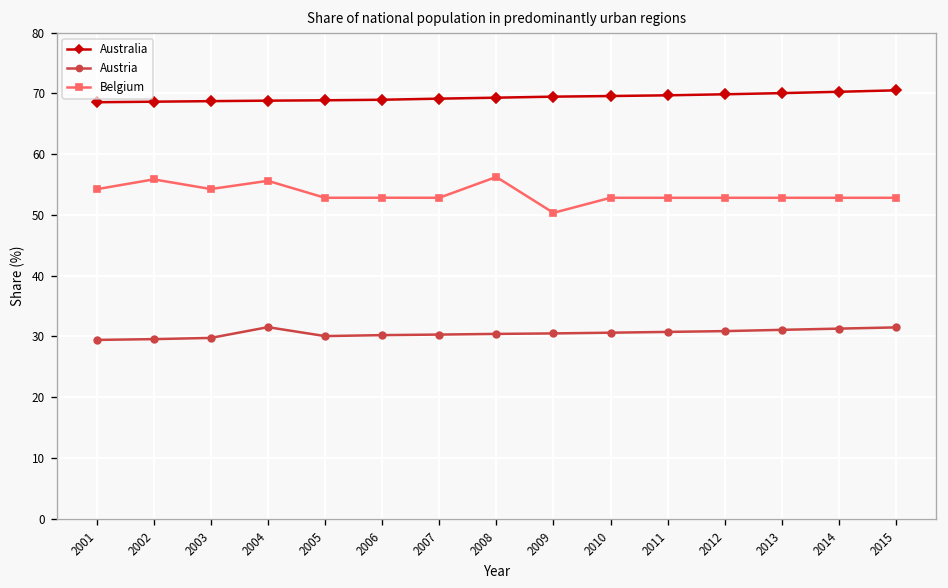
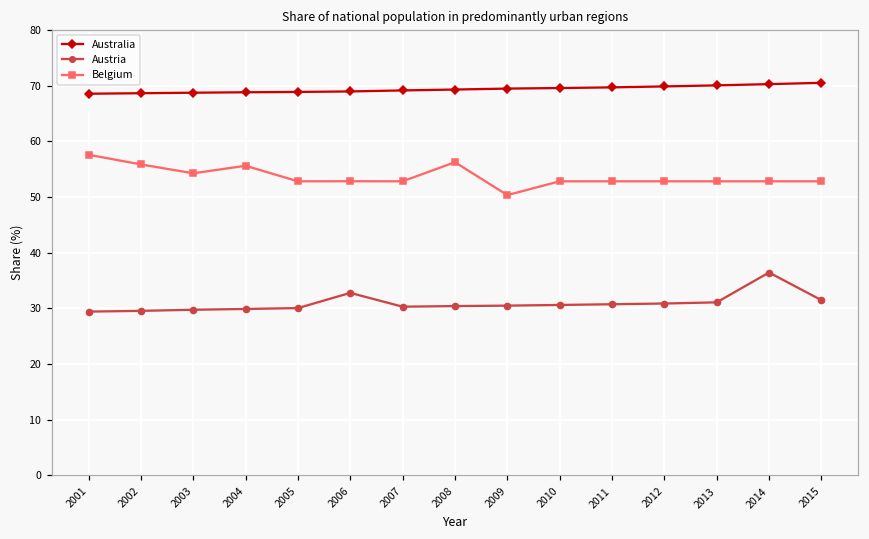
  {
    "Australia": {
      "2001": 69,
      "2002": 69,
      "2003": 69,
      "2004": 69,
      "2005": 69,
      "2006": 69,
      "2007": 69,
      "2008": 69,
      "2009": 69,
      "2010": 70,
      "2011": 70,
      "2012": 70,
      "2013": 70,
      "2014": 70,
      "2015": 71
    },
    "Austria": {
      "2001": 29,
      "2002": 30,
      "2003": 30,
-     "2004": 32,
+     "2004": 30,
      "2005": 30,
-     "2006": 30,
+     "2006": 33,
      "2007": 30,
      "2008": 30,
      "2009": 30,
      "2010": 31,
      "2011": 31,
      "2012": 31,
      "2013": 31,
-     "2014": 31,
+     "2014": 36,
      "2015": 31
    },
    "Belgium": {
-     "2001": 54,
+     "2001": 58,
      "2002": 56,
      "2003": 54,
      "2004": 56,
      "2005": 53,
      "2006": 53,
      "2007": 53,
      "2008": 56,
      "2009": 50,
      "2010": 53,
      "2011": 53,
      "2012": 53,
      "2013": 53,
      "2014": 53,
      "2015": 53
    }
  }
